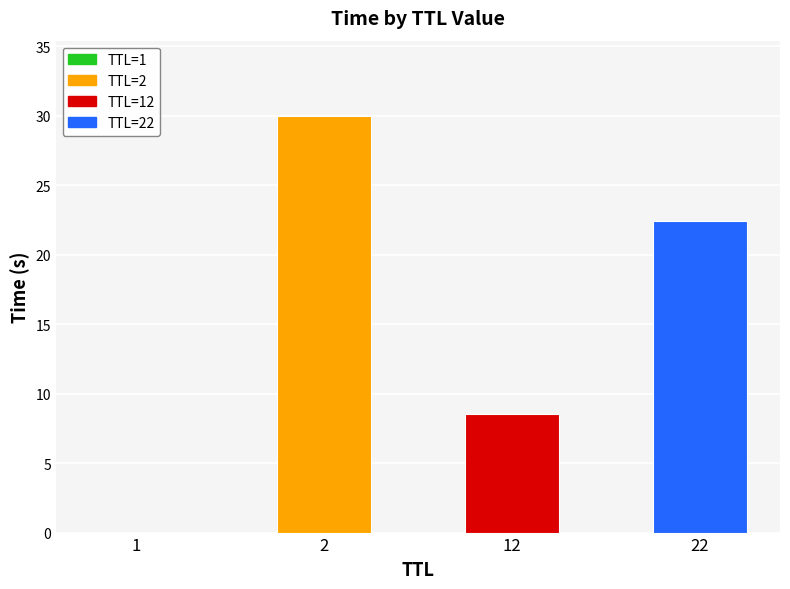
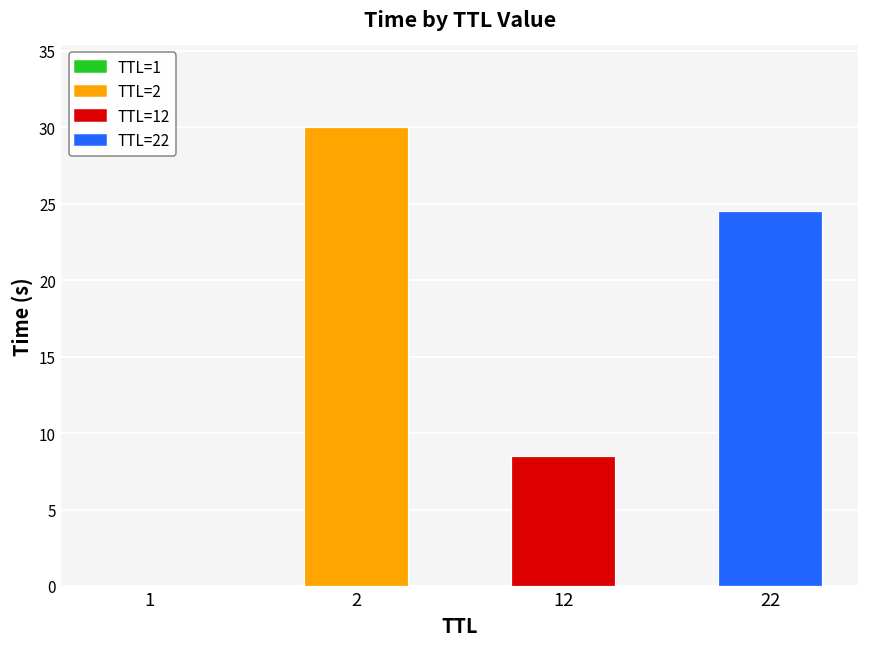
  {
    "2": 30.0,
    "12": 8.5,
-   "22": 22.4
+   "22": 24.5
  }
